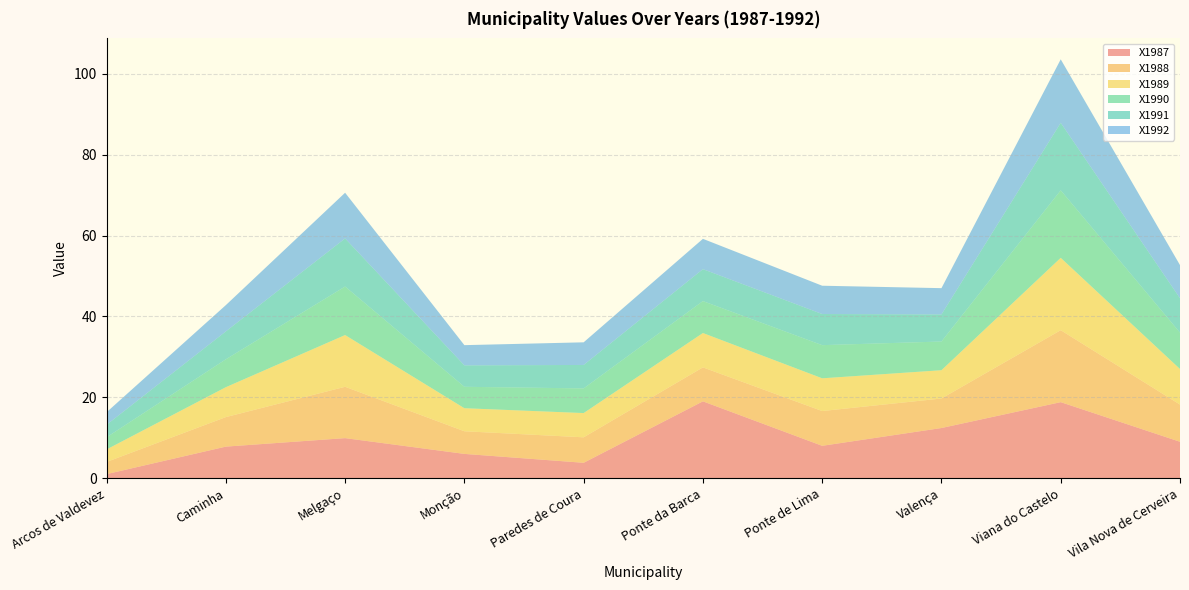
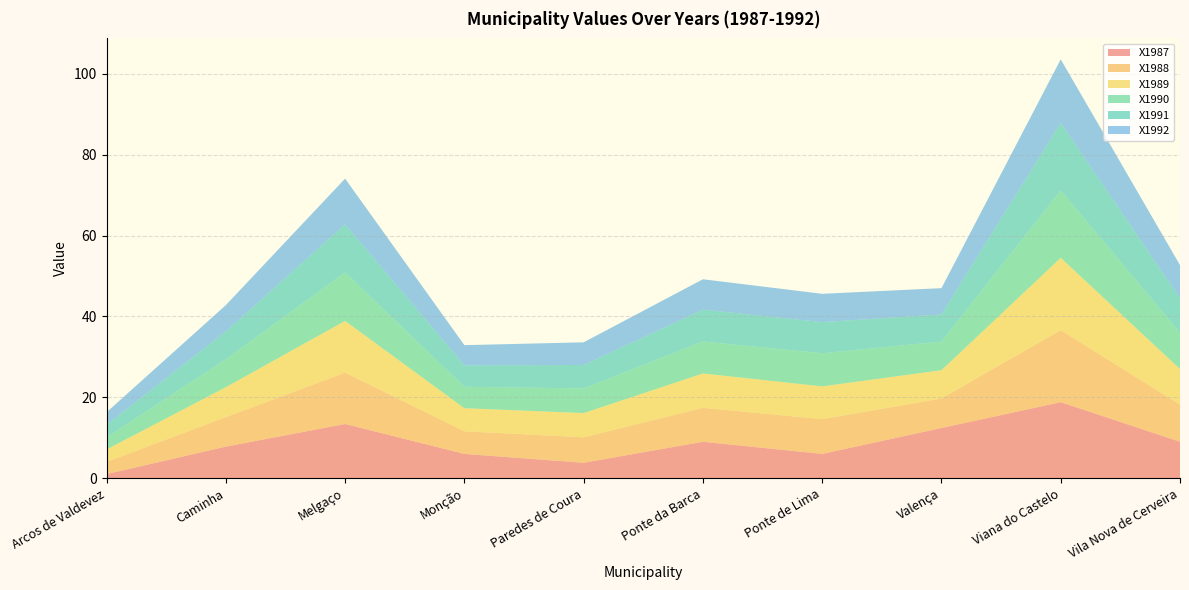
  {
    "X1987": {
      "Arcos de Valdevez": 1,
      "Caminha": 8,
-     "Melgaço": 10,
+     "Melgaço": 13,
      "Monção": 6,
      "Paredes de Coura": 4,
-     "Ponte da Barca": 19,
-     "Ponte de Lima": 8,
+     "Ponte da Barca": 9,
+     "Ponte de Lima": 6,
      "Valença": 12,
      "Viana do Castelo": 19,
      "Vila Nova de Cerveira": 9
    }
  }
